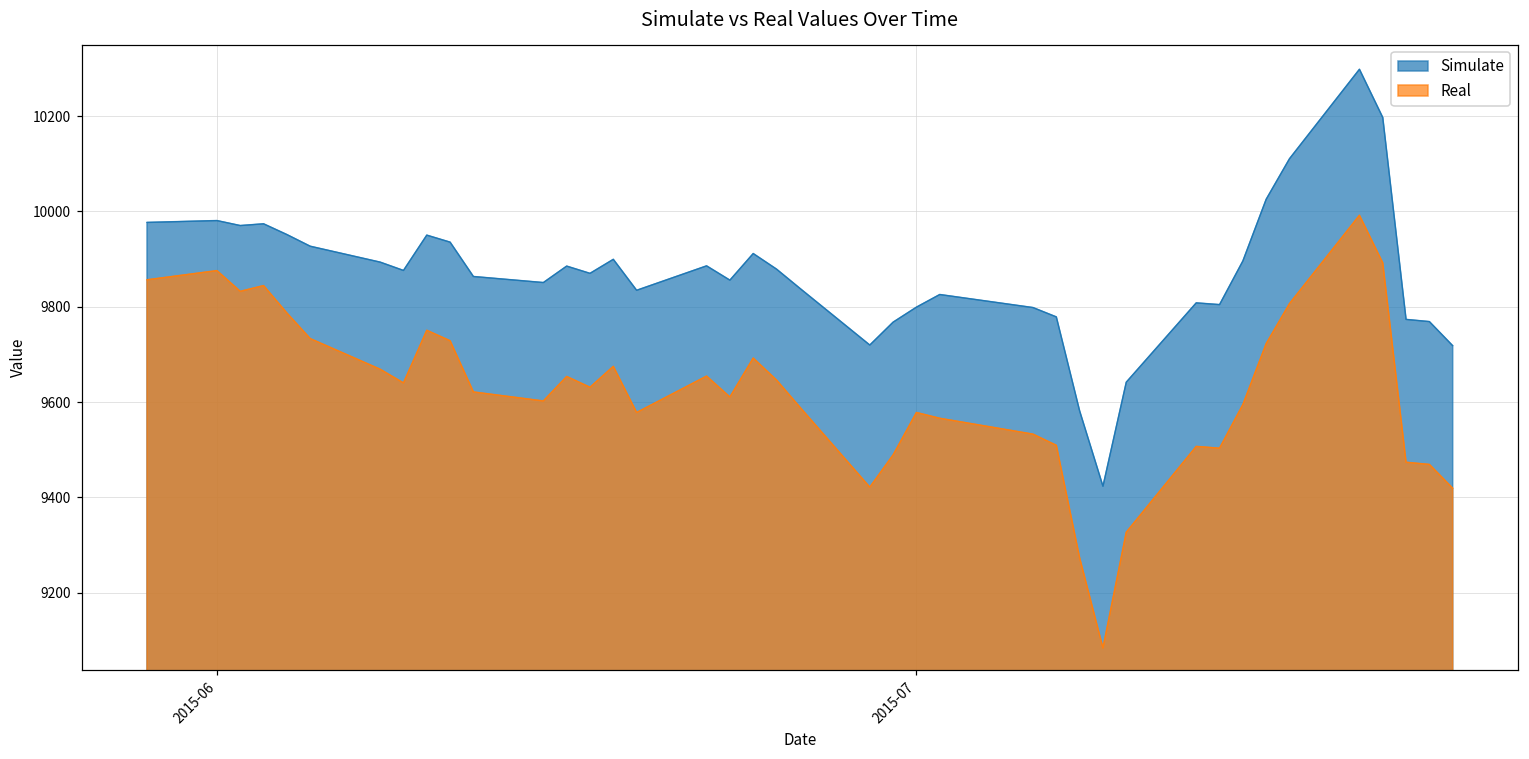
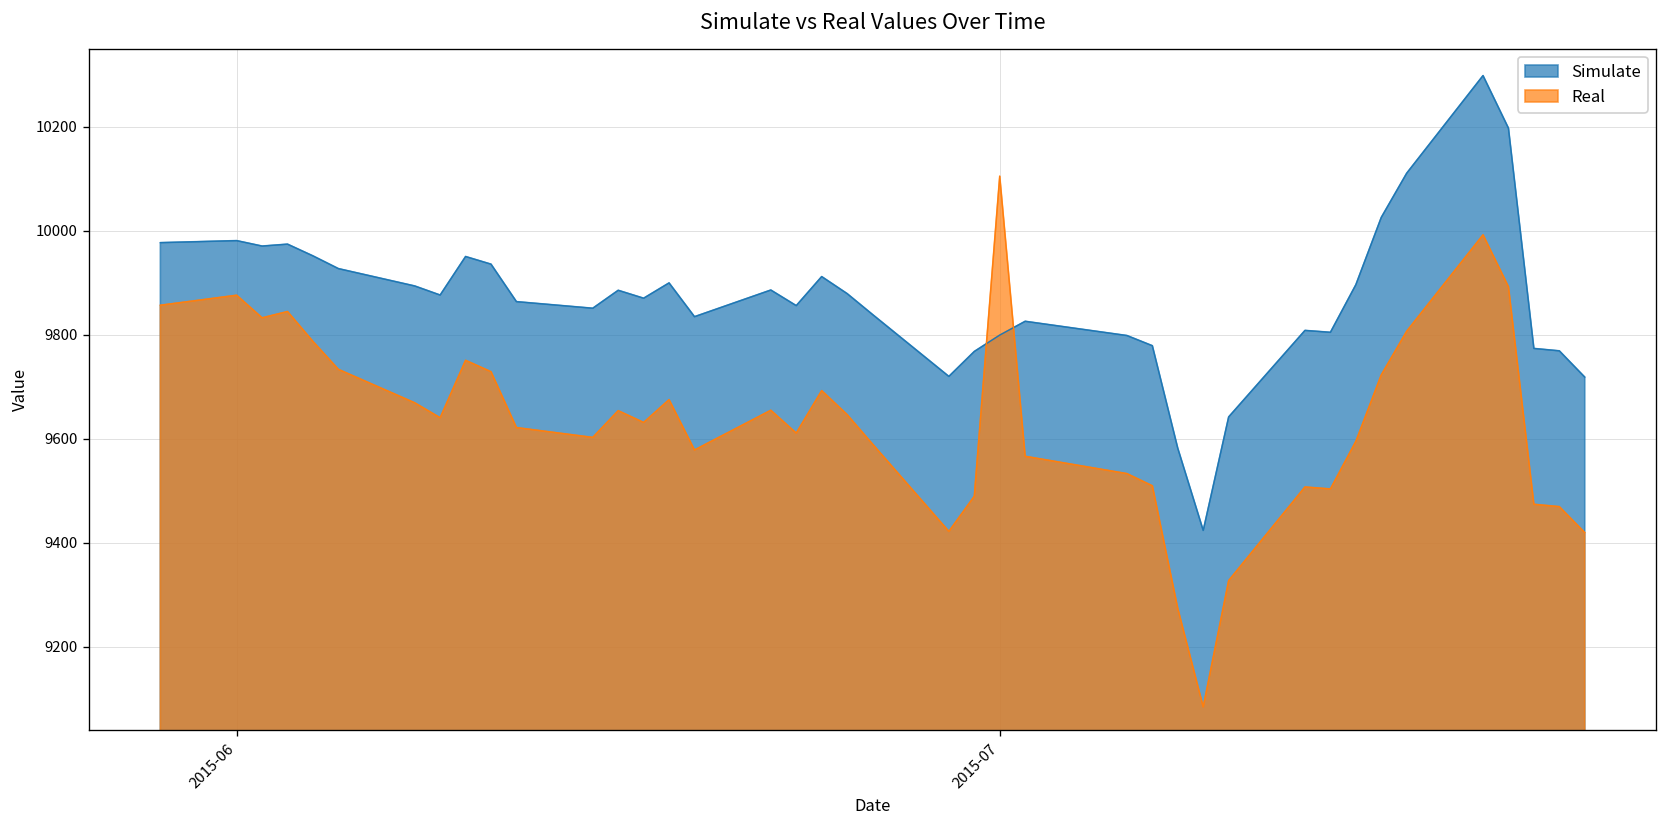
  {
    "Simulate": {
      "2015-06": 9980,
      "2015-07": 9800
    },
    "Real": {
      "2015-06": 9880,
-     "2015-07": 9580
+     "2015-07": 10100
    }
  }
